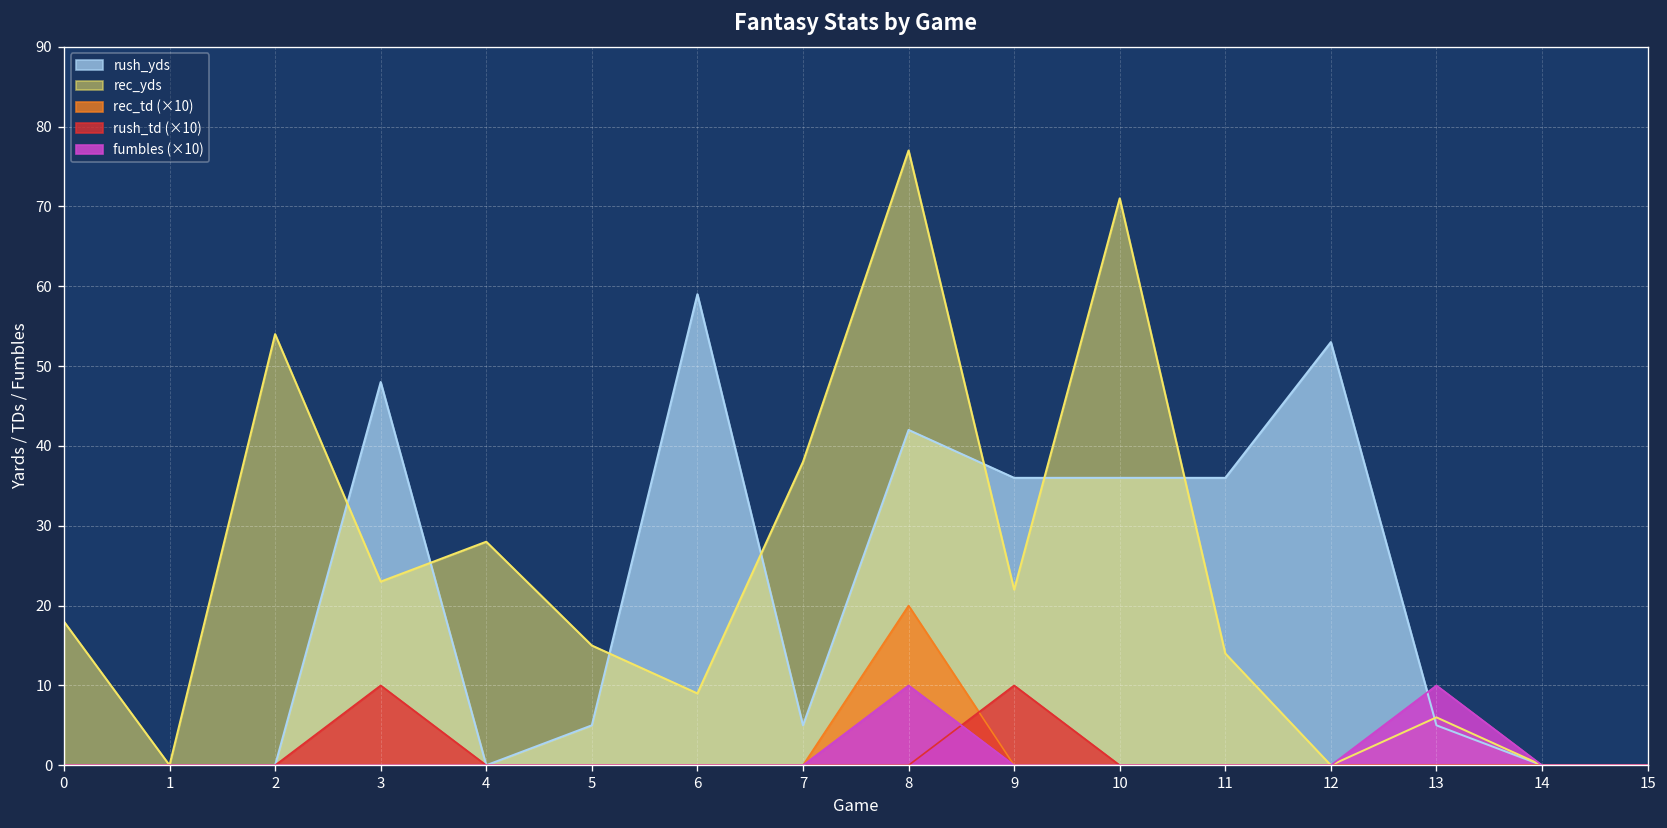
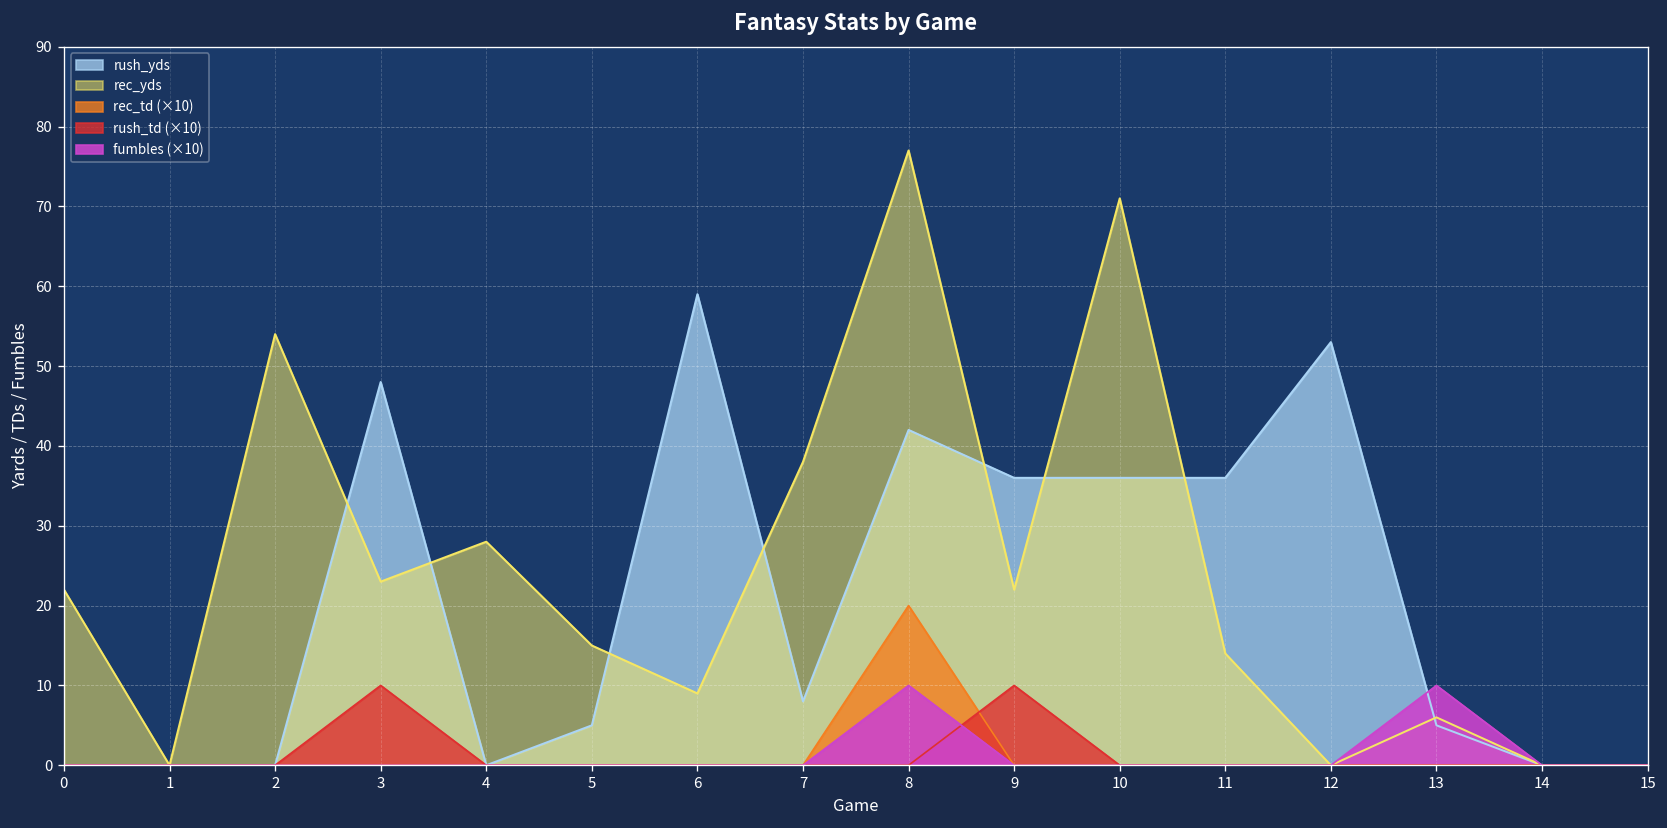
  {
    "rush_yds": {
      "3": 48,
      "5": 5,
      "6": 59,
-     "7": 5,
+     "7": 8,
      "8": 42,
      "9": 36,
      "10": 36,
      "11": 36,
      "12": 53,
      "13": 5
    },
    "rec_yds": {
-     "0": 18,
+     "0": 22,
      "2": 54,
      "3": 23,
      "4": 28,
      "5": 15,
      "6": 9,
      "7": 38,
      "8": 77,
      "9": 22,
      "10": 71,
      "11": 14,
      "13": 6
    },
    "rec_td (×10)": {
      "8": 20
    },
    "rush_td (×10)": {
      "3": 10,
      "8": 0,
      "9": 10
    },
    "fumbles (×10)": {
      "8": 10,
      "13": 10
    }
  }
